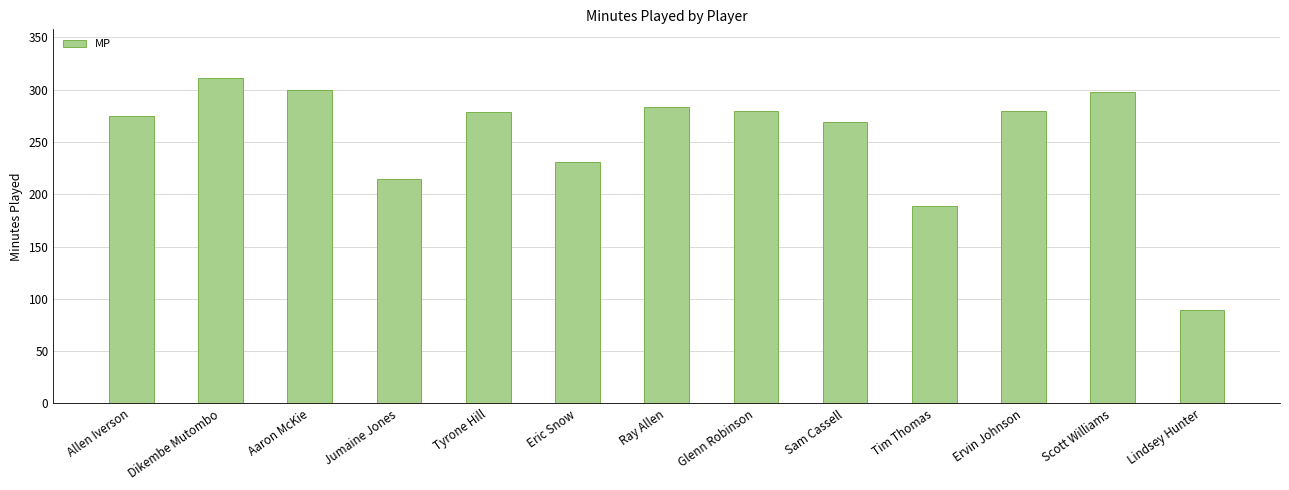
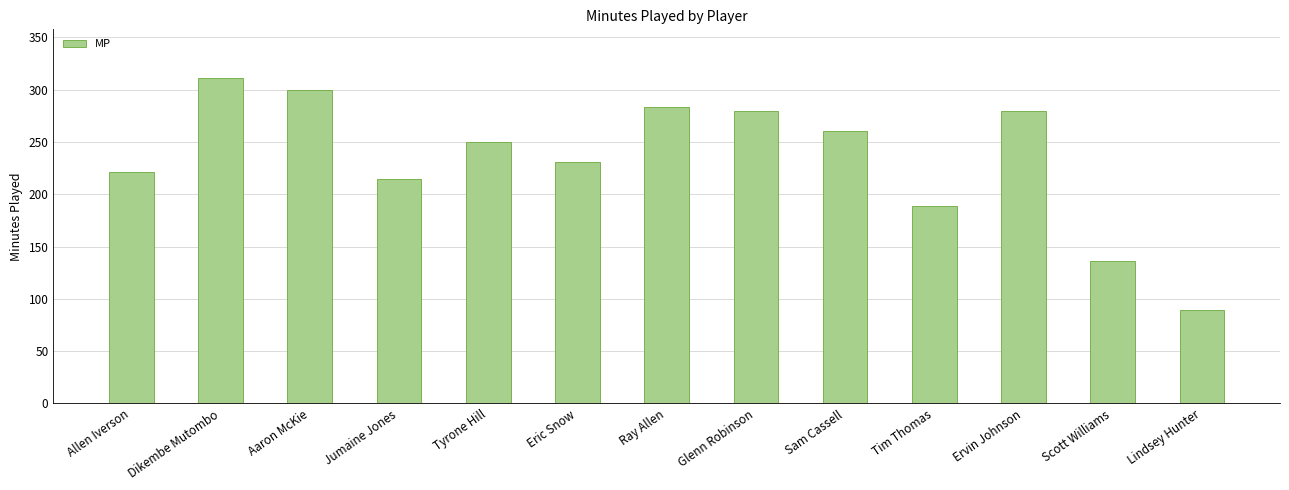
  {
-   "Allen Iverson": 275,
+   "Allen Iverson": 221,
    "Dikembe Mutombo": 311,
    "Aaron McKie": 300,
    "Jumaine Jones": 215,
-   "Tyrone Hill": 279,
+   "Tyrone Hill": 250,
    "Eric Snow": 231,
    "Ray Allen": 283,
    "Glenn Robinson": 280,
-   "Sam Cassell": 269,
+   "Sam Cassell": 260,
    "Tim Thomas": 189,
    "Ervin Johnson": 280,
-   "Scott Williams": 298,
+   "Scott Williams": 136,
    "Lindsey Hunter": 89
  }
